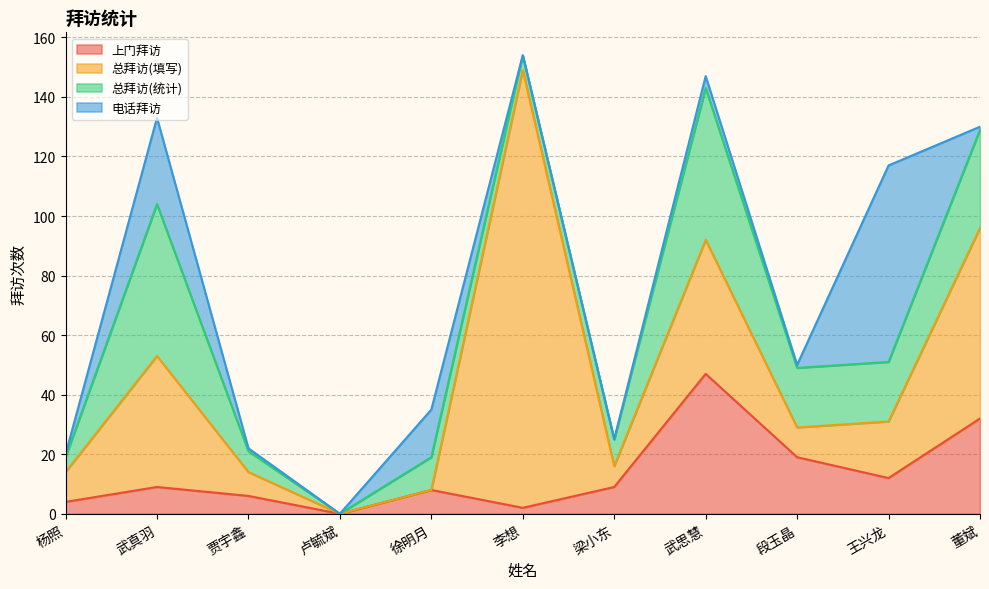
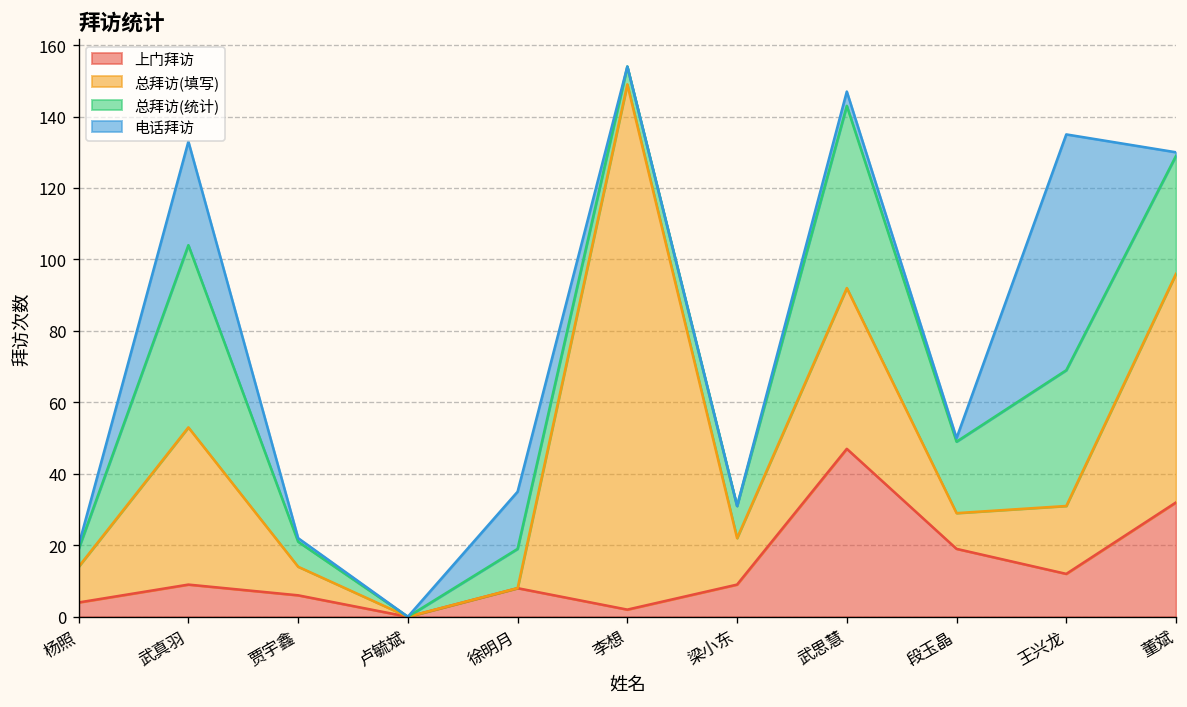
  {
    "上门拜访": {
      "杨照": 4,
      "武真羽": 9,
      "贾宇鑫": 6,
      "李想": 2,
      "梁小东": 9,
      "武思慧": 47,
      "段玉晶": 19,
      "王兴龙": 12,
      "董斌": 32
    },
    "总拜访(填写)": {
      "杨照": 10,
      "武真羽": 44,
      "贾宇鑫": 8,
      "李想": 147,
-     "梁小东": 7,
+     "梁小东": 13,
      "武思慧": 45,
      "段玉晶": 10,
      "王兴龙": 19,
      "董斌": 64
    },
    "总拜访(统计)": {
      "杨照": 5,
      "武真羽": 51,
      "贾宇鑫": 7,
      "徐明月": 11,
      "武思慧": 51,
      "段玉晶": 20,
-     "王兴龙": 20,
+     "王兴龙": 38,
      "董斌": 33
    },
    "电话拜访": {
      "杨照": 1,
      "贾宇鑫": 1,
      "徐明月": 16,
      "武思慧": 4,
      "段玉晶": 1,
      "王兴龙": 66,
      "董斌": 1
    }
  }
